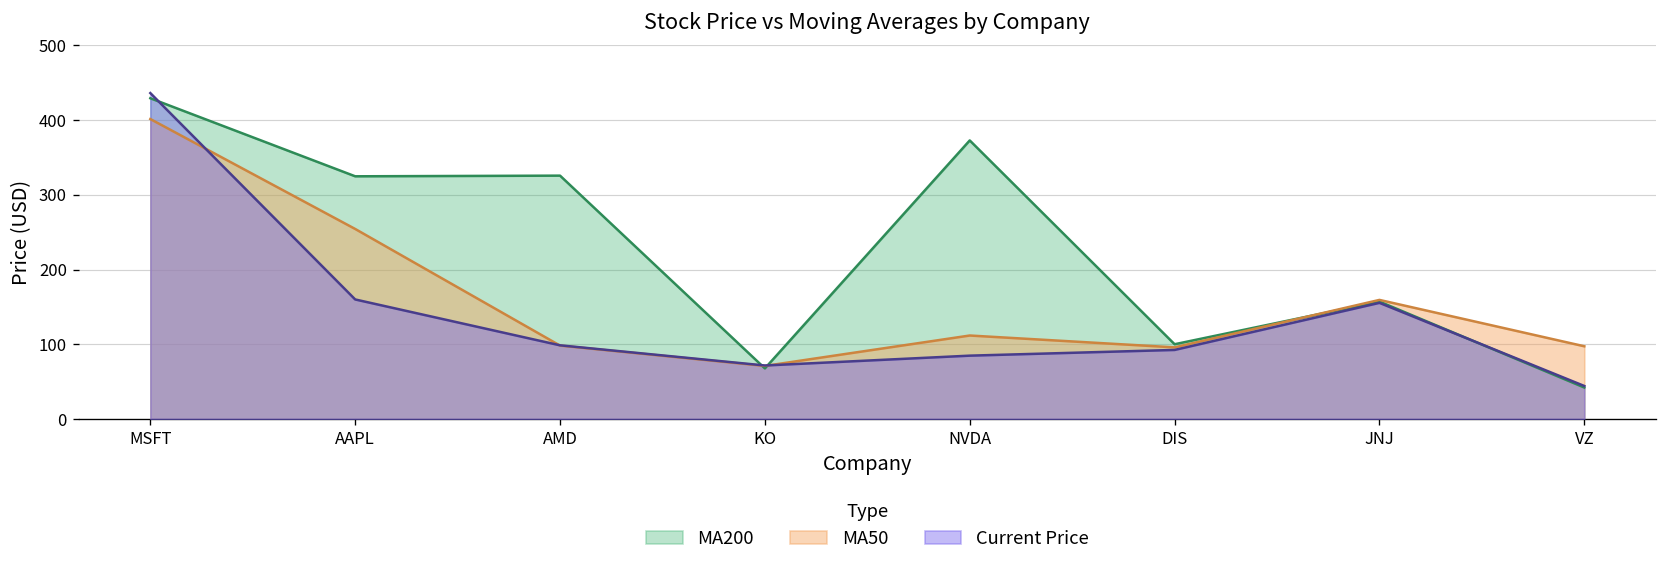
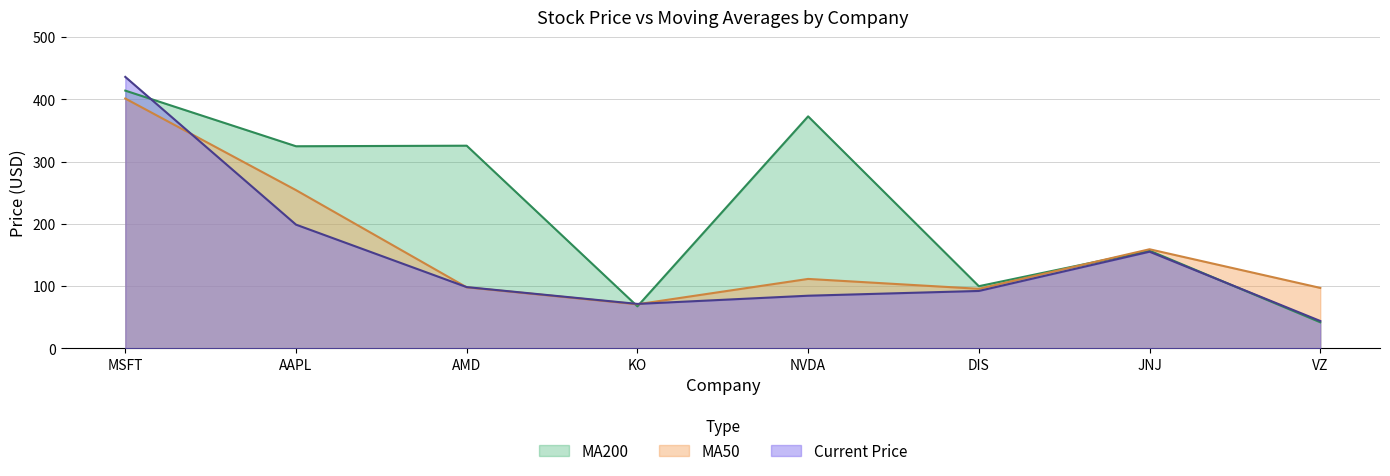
  {
    "MA200": {
-     "MSFT": 430,
+     "MSFT": 410,
      "AAPL": 320,
      "AMD": 330,
      "NVDA": 370,
      "DIS": 100
    },
    "MA50": {
      "MSFT": 400,
      "AAPL": 250,
      "NVDA": 110,
      "VZ": 100
    },
    "Current Price": {
      "MSFT": 440,
-     "AAPL": 160,
+     "AAPL": 200,
      "NVDA": 80
    }
  }
